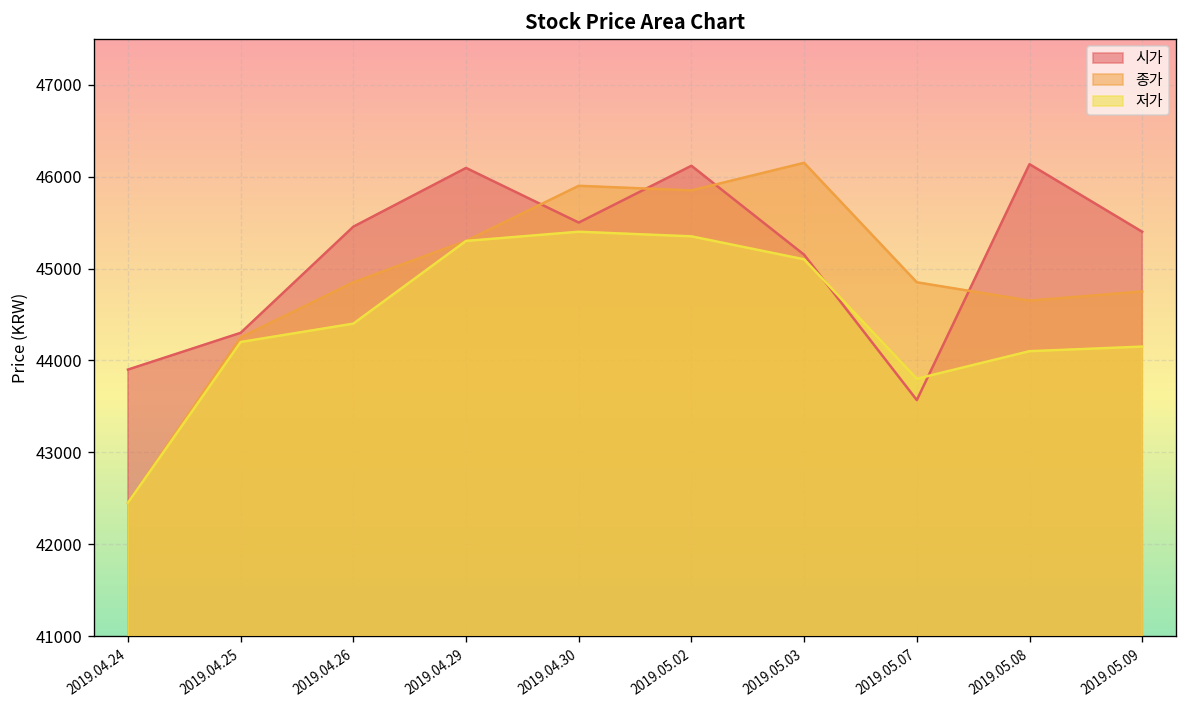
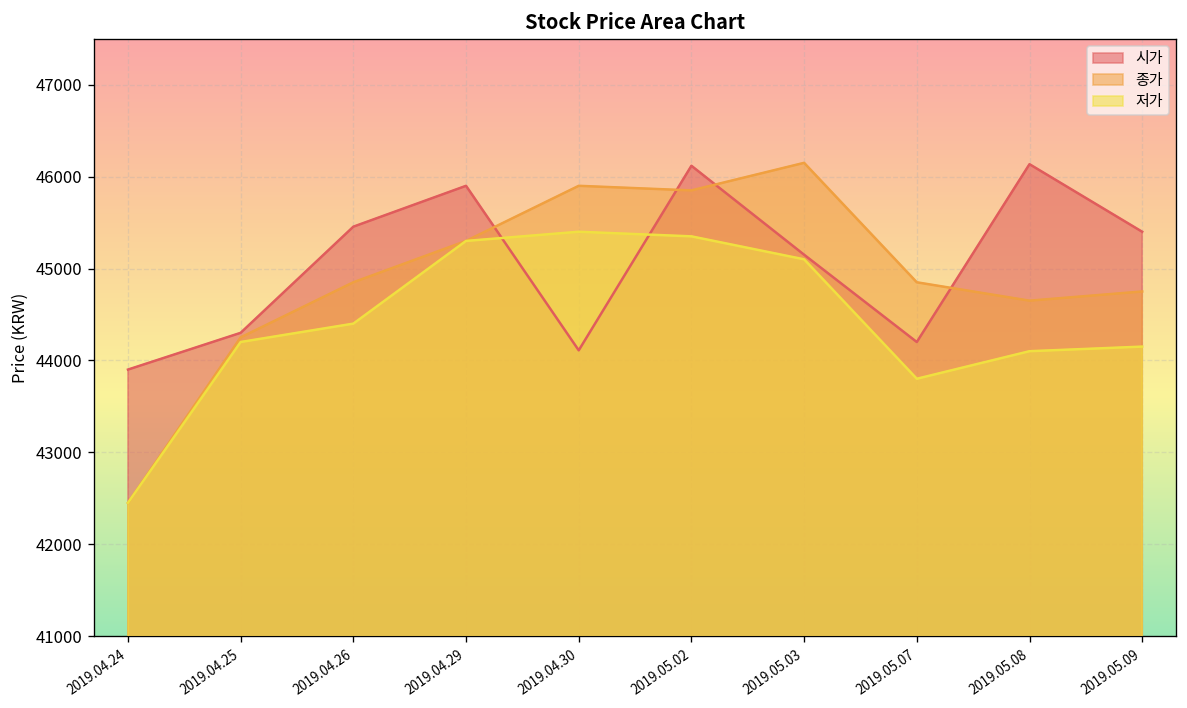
  {
    "시가": {
      "2019.04.24": 43900,
      "2019.04.25": 44300,
      "2019.04.26": 45500,
-     "2019.04.29": 46100,
-     "2019.04.30": 45500,
+     "2019.04.29": 45900,
+     "2019.04.30": 44100,
      "2019.05.02": 46100,
      "2019.05.03": 45200,
-     "2019.05.07": 43600,
+     "2019.05.07": 44200,
      "2019.05.08": 46100,
      "2019.05.09": 45400
    }
  }
